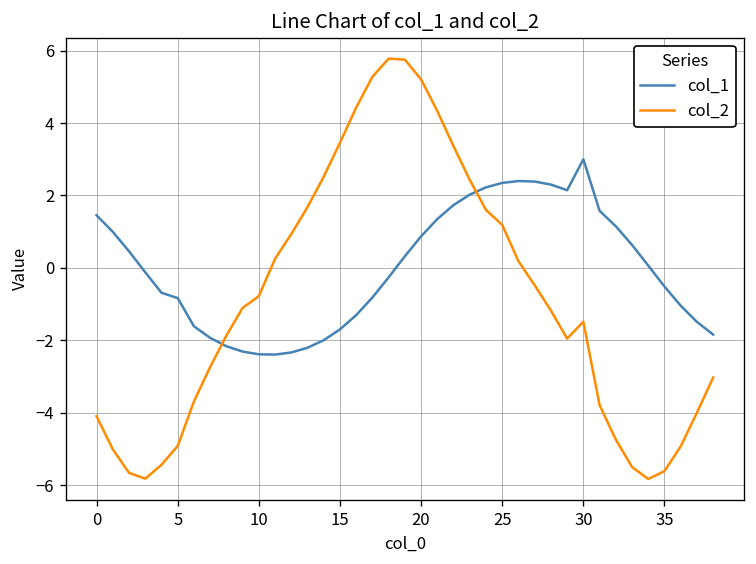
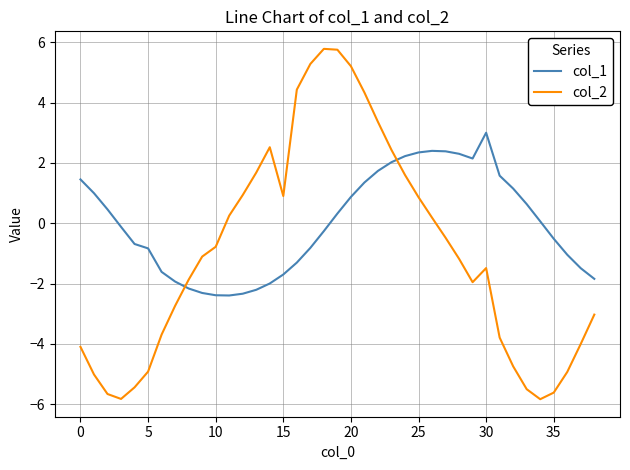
  {
    "col_1": {
      "0": 1.5,
      "5": -0.8,
      "10": -2.4,
      "15": -1.7,
      "20": 0.9,
      "25": 2.3,
      "30": 3.0,
      "35": -0.5
    },
    "col_2": {
      "0": -4.1,
      "5": -4.9,
      "10": -0.8,
-     "15": 3.5,
+     "15": 0.9,
      "20": 5.2,
-     "25": 1.2,
+     "25": 0.9,
      "30": -1.5,
      "35": -5.6
    }
  }
